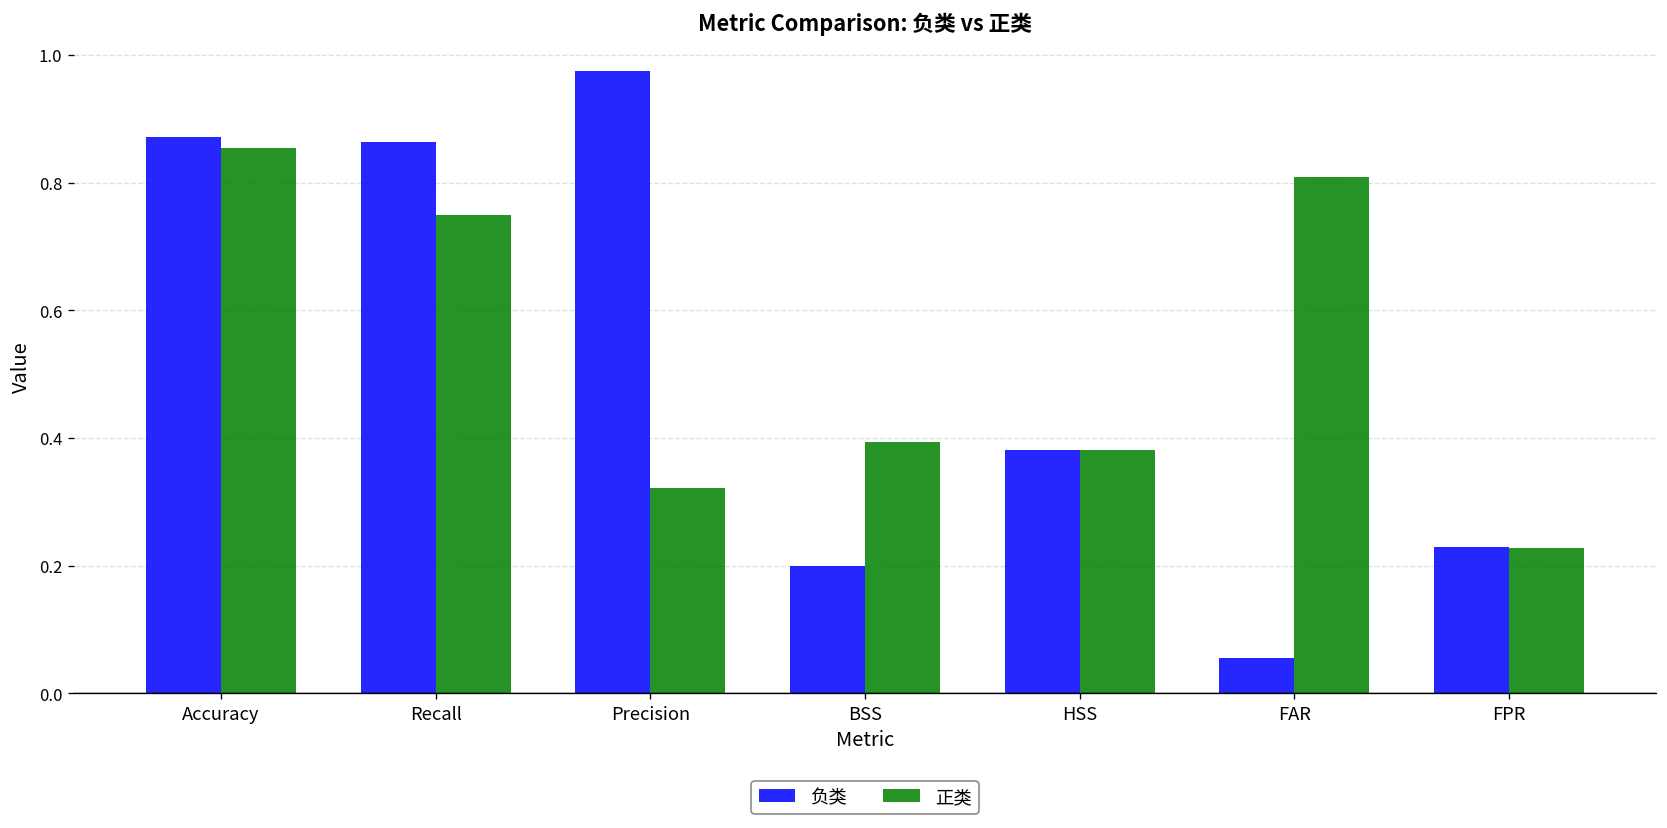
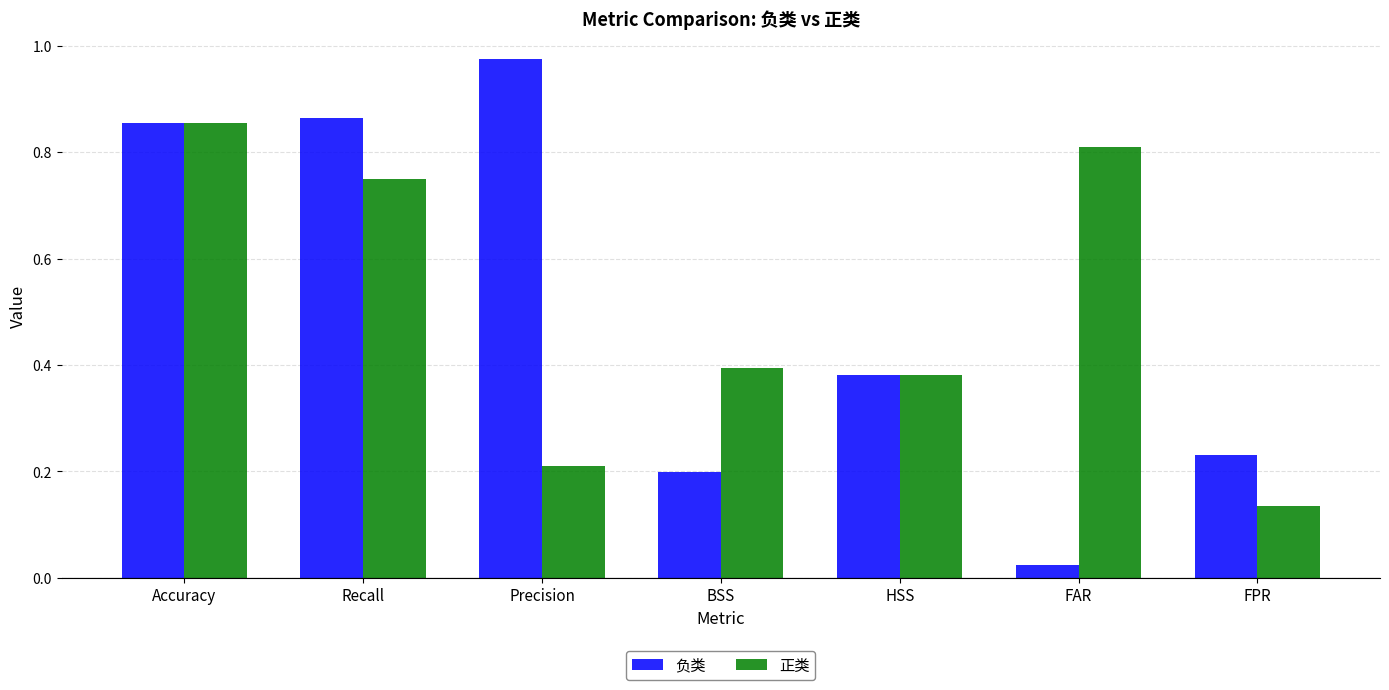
  {
    "负类": {
-     "Accuracy": 0.87,
+     "Accuracy": 0.86,
      "Recall": 0.86,
      "Precision": 0.98,
      "BSS": 0.20,
      "HSS": 0.38,
-     "FAR": 0.06,
+     "FAR": 0.02,
      "FPR": 0.23
    },
    "正类": {
      "Accuracy": 0.86,
      "Recall": 0.75,
-     "Precision": 0.32,
+     "Precision": 0.21,
      "BSS": 0.39,
      "HSS": 0.38,
      "FAR": 0.81,
-     "FPR": 0.23
+     "FPR": 0.14
    }
  }
